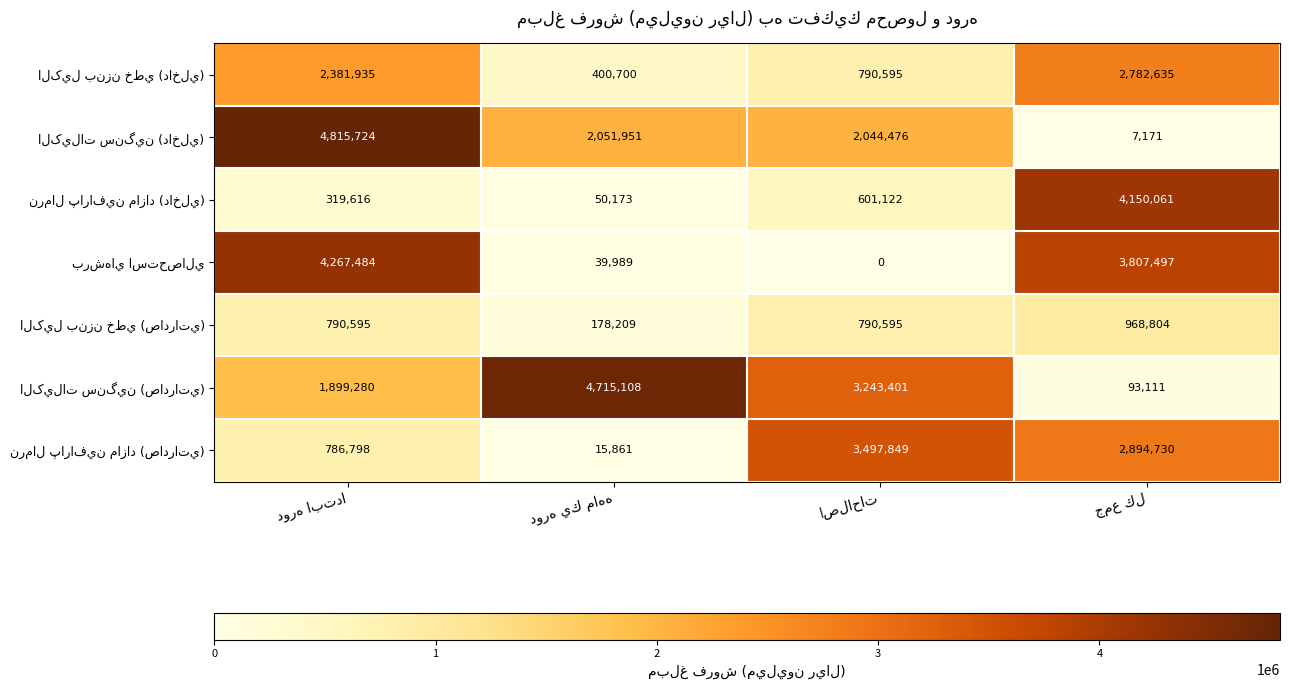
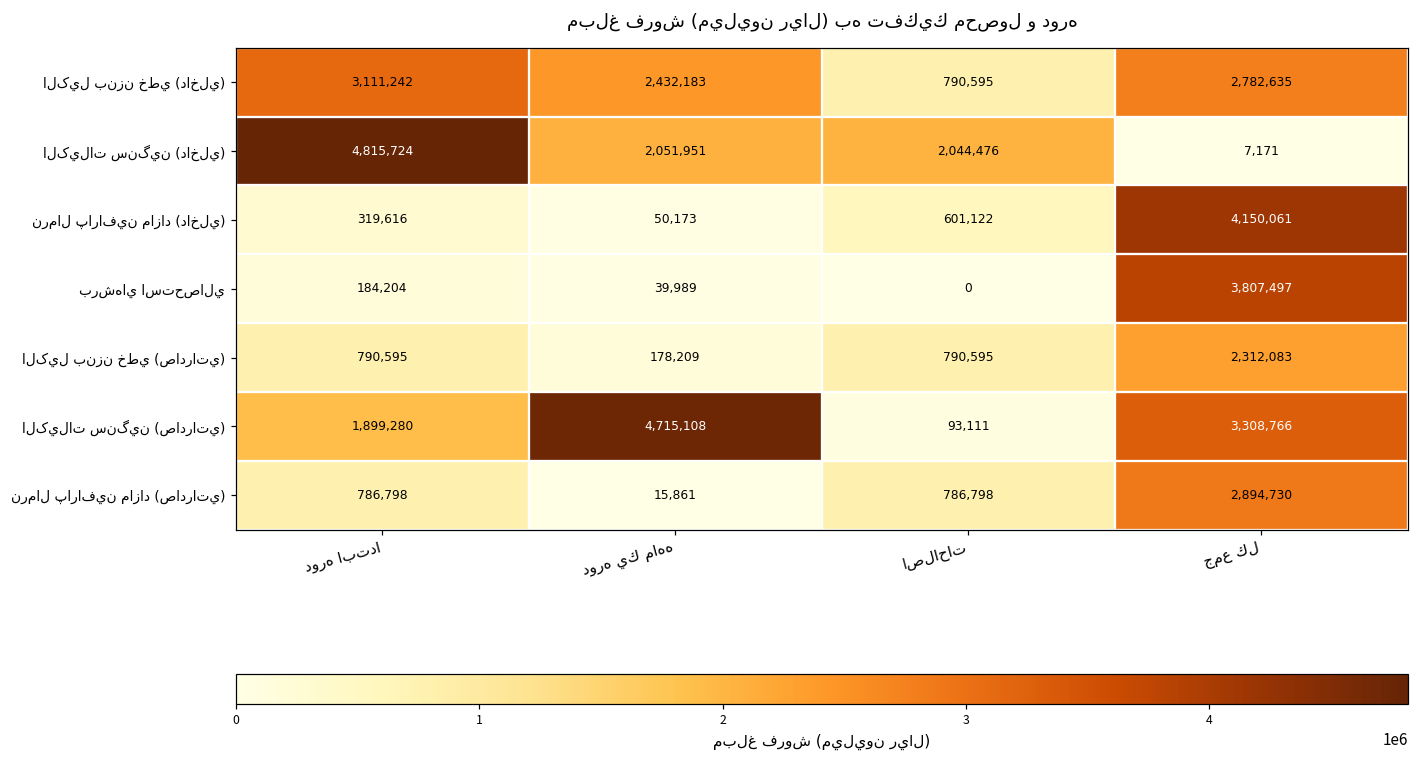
  {
    "الکيل بنزن خطي (داخلي)": {
-     "دوره ابتدا": "2,381,935",
-     "دوره يك ماهه": "400,700",
+     "دوره ابتدا": "3,111,242",
+     "دوره يك ماهه": "2,432,183",
      "اصلاحات": "790,595",
      "جمع كل": "2,782,635"
    },
    "الکيلات سنگين (داخلي)": {
      "دوره ابتدا": "4,815,724",
      "دوره يك ماهه": "2,051,951",
      "اصلاحات": "2,044,476",
      "جمع كل": "7,171"
    },
    "نرمال پارافين مازاد (داخلي)": {
      "دوره ابتدا": "319,616",
      "دوره يك ماهه": "50,173",
      "اصلاحات": "601,122",
      "جمع كل": "4,150,061"
    },
    "برشهاي استحصالي": {
-     "دوره ابتدا": "4,267,484",
+     "دوره ابتدا": "184,204",
      "دوره يك ماهه": "39,989",
      "اصلاحات": "0",
      "جمع كل": "3,807,497"
    },
    "الکيل بنزن خطي (صادراتي)": {
      "دوره ابتدا": "790,595",
      "دوره يك ماهه": "178,209",
      "اصلاحات": "790,595",
-     "جمع كل": "968,804"
+     "جمع كل": "2,312,083"
    },
    "الکيلات سنگين (صادراتي)": {
      "دوره ابتدا": "1,899,280",
      "دوره يك ماهه": "4,715,108",
-     "اصلاحات": "3,243,401",
-     "جمع كل": "93,111"
+     "اصلاحات": "93,111",
+     "جمع كل": "3,308,766"
    },
    "نرمال پارافين مازاد (صادراتي)": {
      "دوره ابتدا": "786,798",
      "دوره يك ماهه": "15,861",
-     "اصلاحات": "3,497,849",
+     "اصلاحات": "786,798",
      "جمع كل": "2,894,730"
    }
  }
